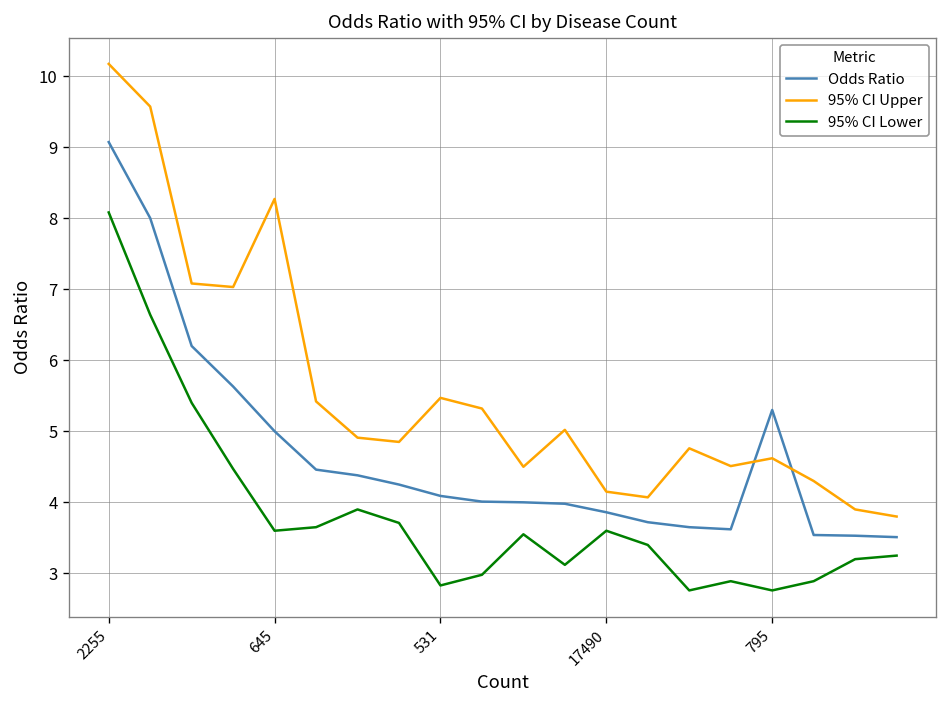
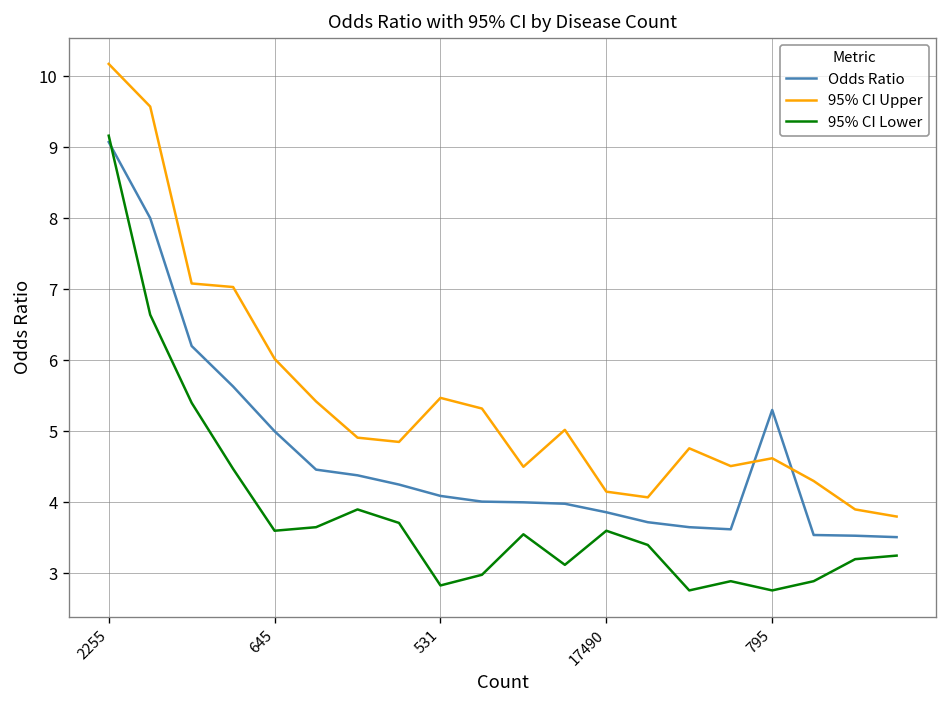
  {
    "Odds Ratio": {
      "2255": 9.1,
      "645": 5.0,
      "531": 4.1,
      "17490": 3.9,
      "795": 5.3
    },
    "95% CI Upper": {
      "2255": 10.2,
-     "645": 8.3,
+     "645": 6.0,
      "531": 5.5,
      "17490": 4.2,
      "795": 4.6
    },
    "95% CI Lower": {
-     "2255": 8.1,
+     "2255": 9.2,
      "645": 3.6,
      "531": 2.8,
      "17490": 3.6,
      "795": 2.8
    }
  }
